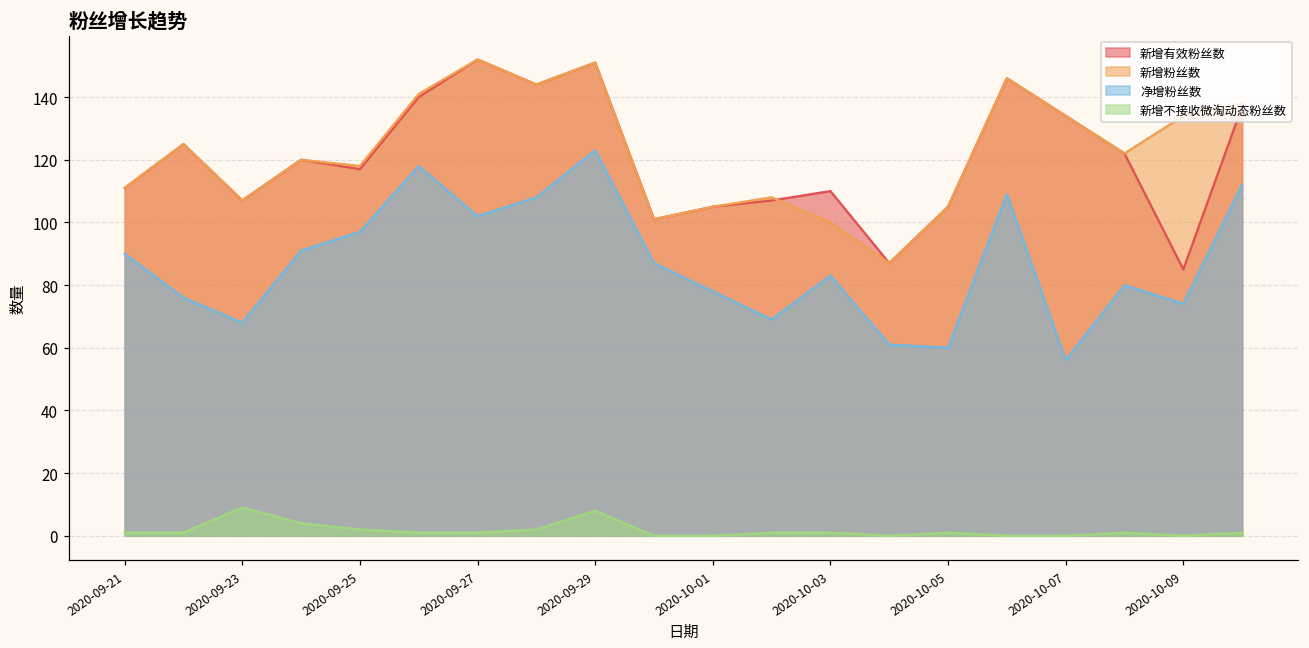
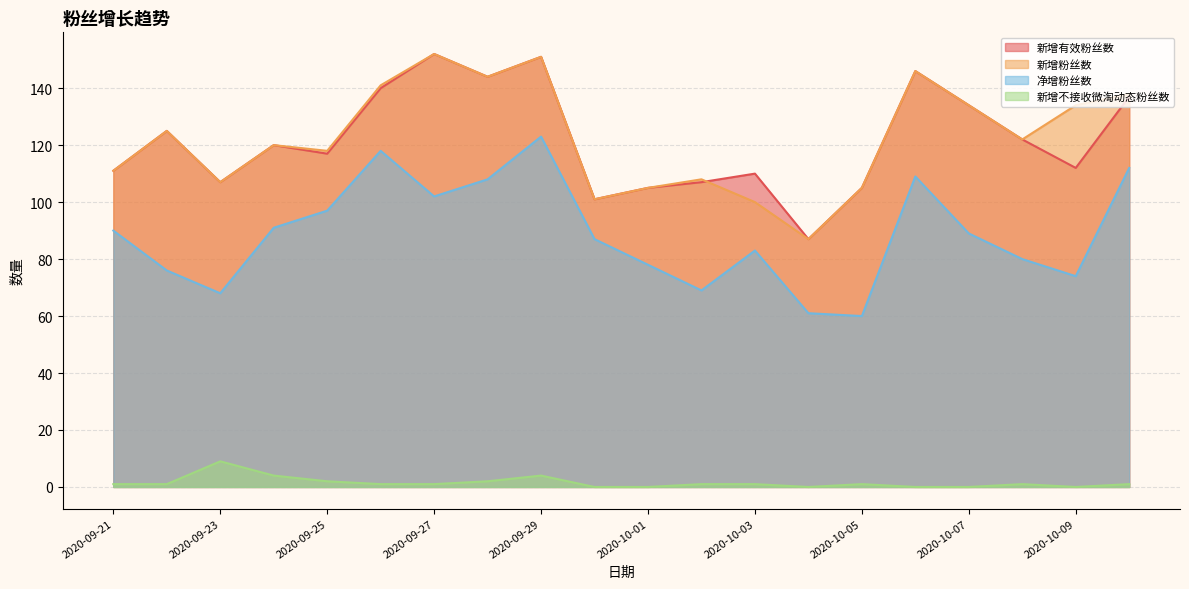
  {
    "新增有效粉丝数": {
      "2020-09-25": 117,
      "2020-10-03": 110,
-     "2020-10-09": 85
+     "2020-10-09": 112
    },
    "新增粉丝数": {
      "2020-09-25": 118,
      "2020-10-03": 100
    },
    "净增粉丝数": {
      "2020-09-21": 90,
      "2020-09-23": 68,
      "2020-09-25": 97,
      "2020-09-27": 102,
      "2020-09-29": 123,
      "2020-10-01": 78,
      "2020-10-03": 83,
      "2020-10-05": 60,
-     "2020-10-07": 56,
+     "2020-10-07": 89,
      "2020-10-09": 74
    },
    "新增不接收微淘动态粉丝数": {
      "2020-09-21": 1,
      "2020-09-23": 9,
      "2020-09-25": 2,
      "2020-09-27": 1,
-     "2020-09-29": 8,
+     "2020-09-29": 4,
      "2020-10-01": 0,
      "2020-10-03": 1,
      "2020-10-05": 1,
      "2020-10-07": 0,
      "2020-10-09": 0
    }
  }
